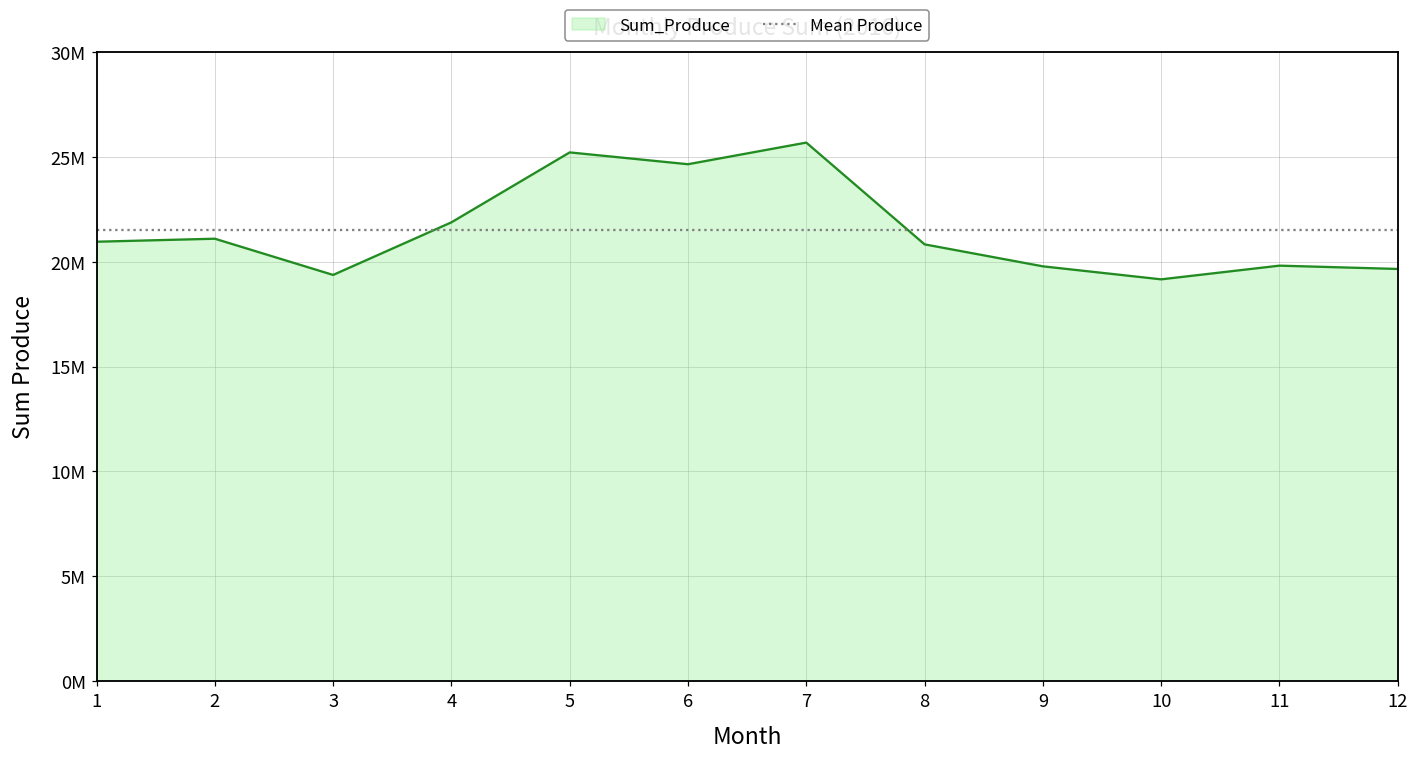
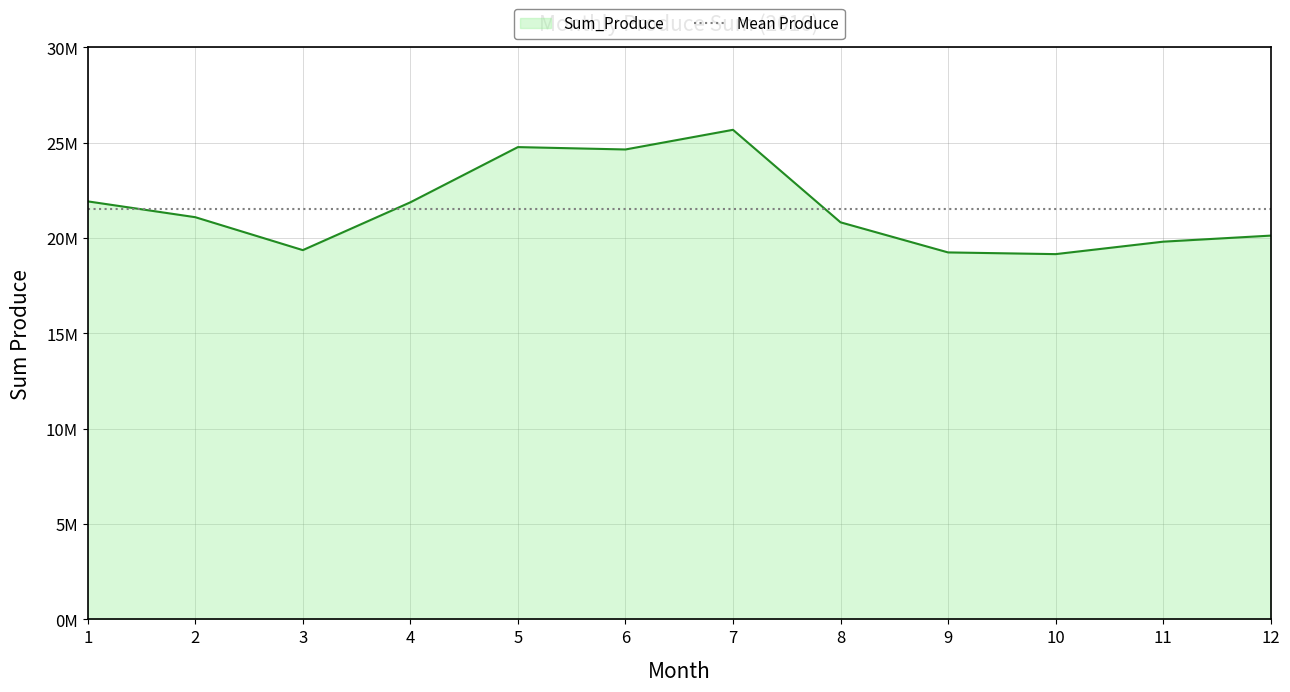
  {
-   "1": 21000000,
+   "1": 21900000,
    "2": 21100000,
    "3": 19400000,
    "4": 21900000,
-   "5": 25200000,
+   "5": 24800000,
    "6": 24600000,
    "7": 25700000,
    "8": 20800000,
-   "9": 19800000,
+   "9": 19200000,
    "10": 19200000,
    "11": 19800000,
-   "12": 19700000
+   "12": 20100000
  }
